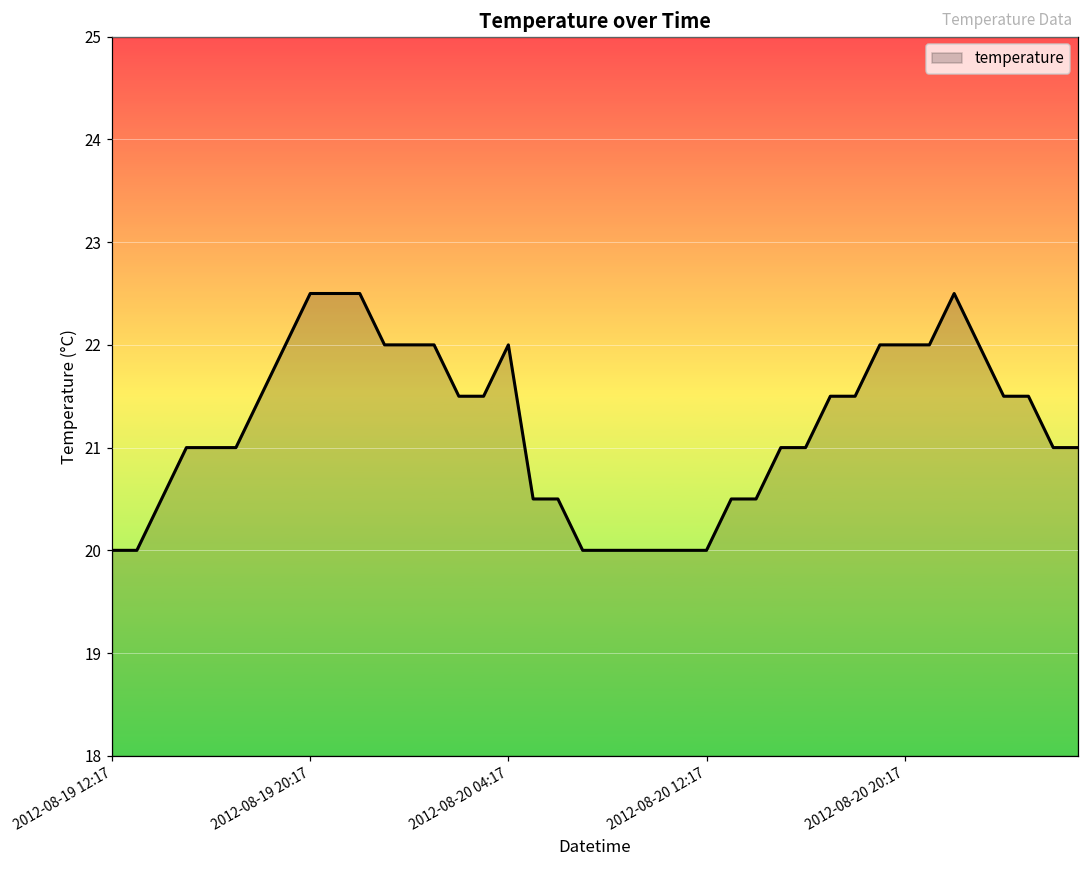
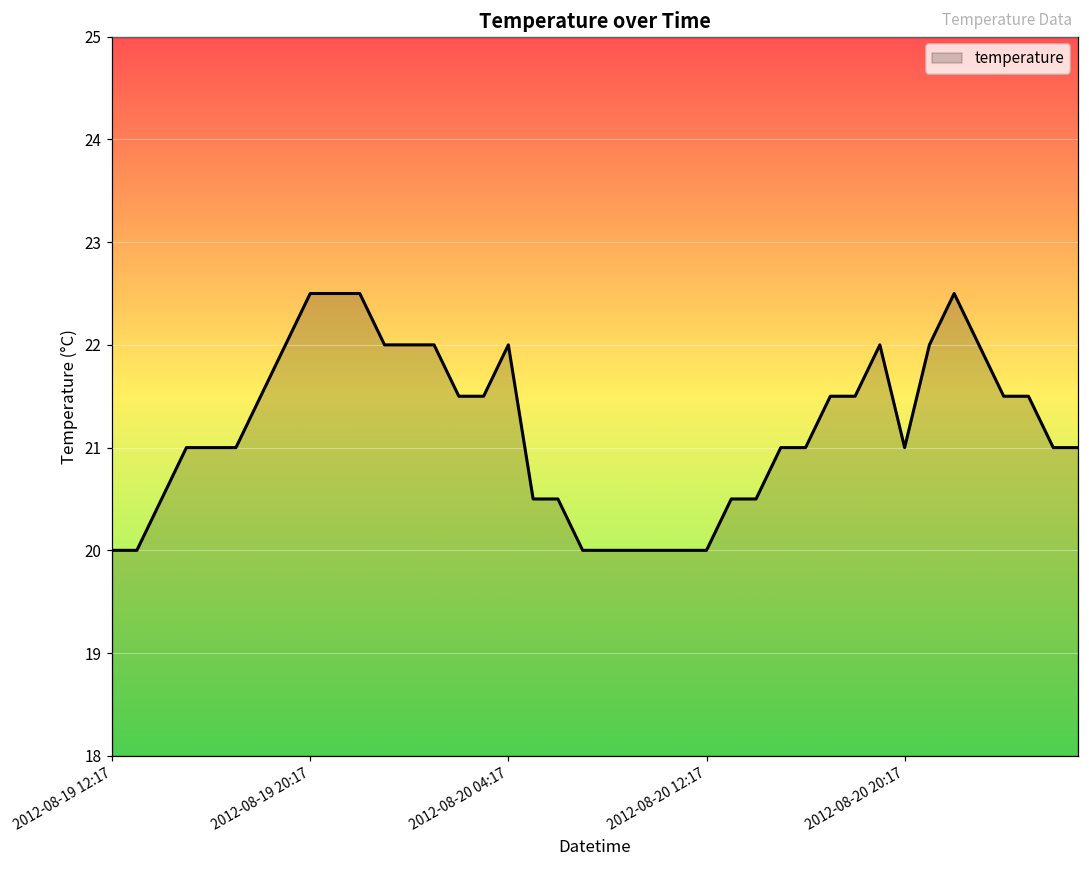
  {
    "2012-08-19 12:17": 20,
    "2012-08-19 20:17": 22.5,
    "2012-08-20 04:17": 22,
    "2012-08-20 12:17": 20,
-   "2012-08-20 20:17": 22
+   "2012-08-20 20:17": 21
  }
